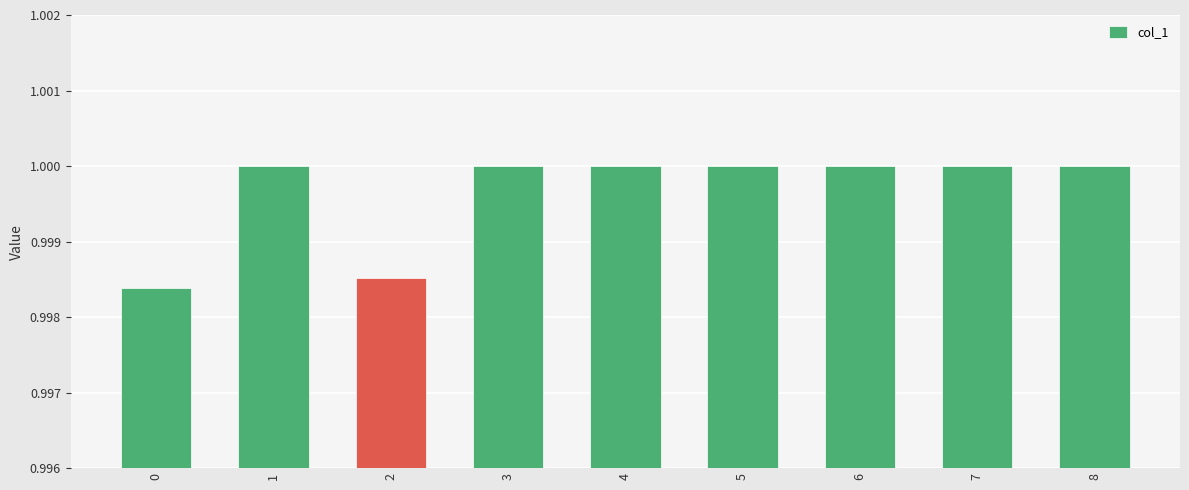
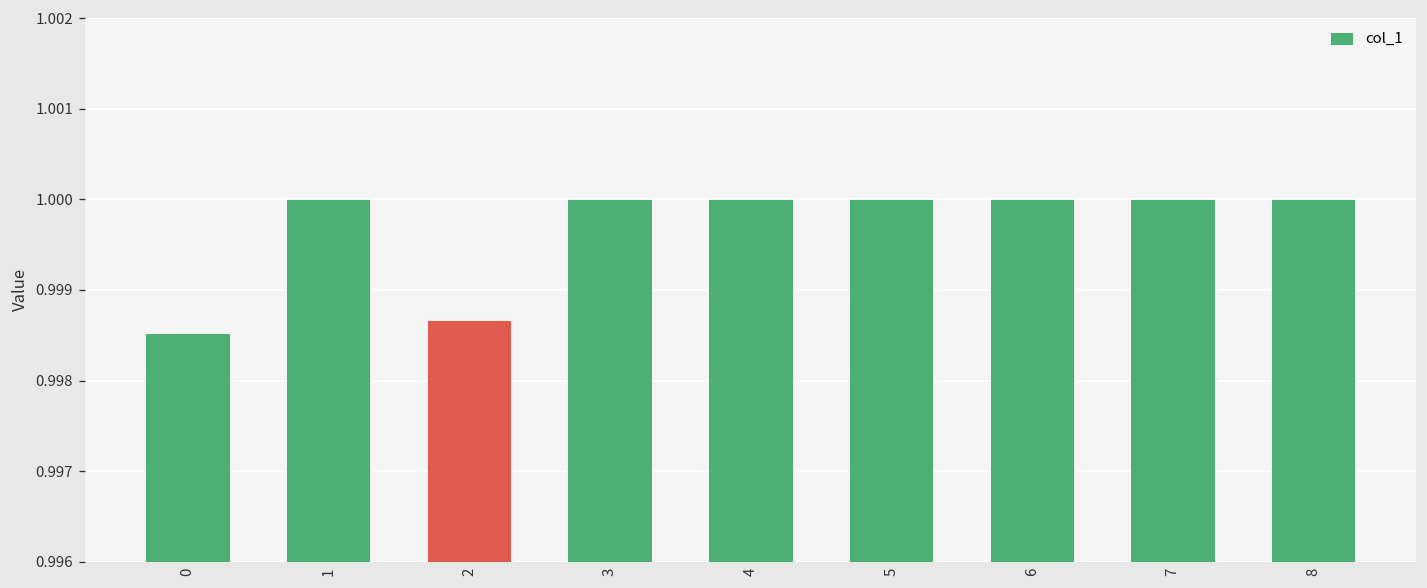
  {
-   "0": 0.9984,
+   "0": 0.9985,
    "1": 1.0000,
-   "2": 0.9985,
+   "2": 0.9987,
    "3": 1.0000,
    "4": 1.0000,
    "5": 1.0000,
    "6": 1.0000,
    "7": 1.0000,
    "8": 1.0000
  }
